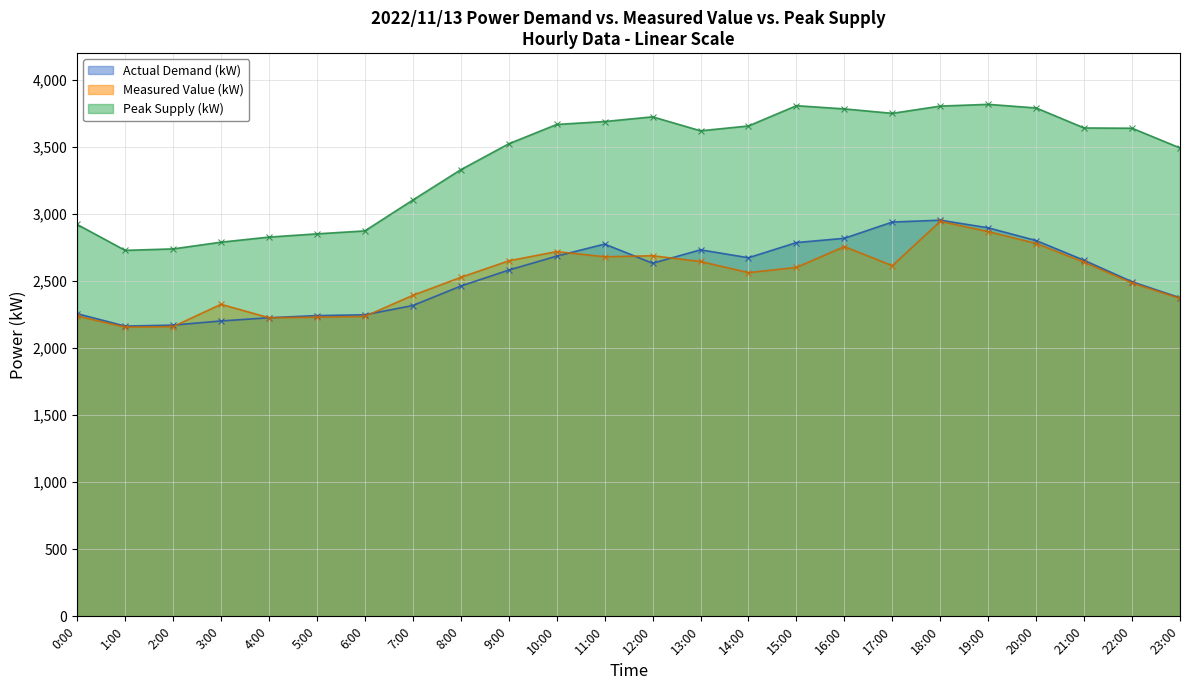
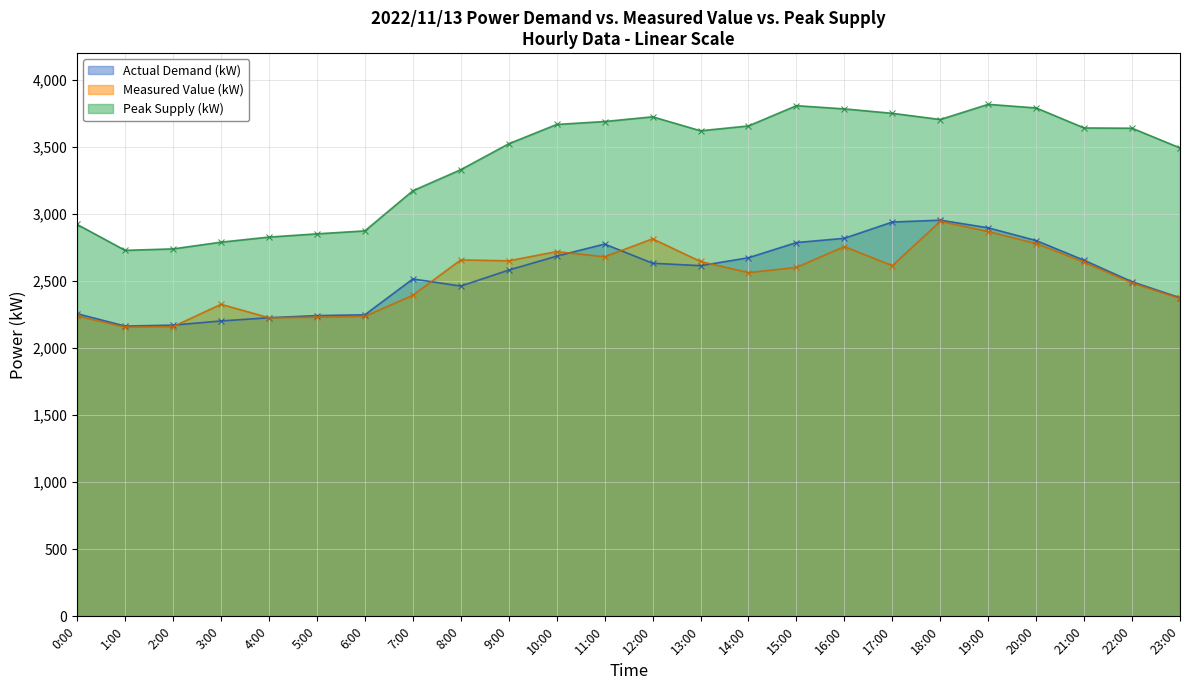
  {
    "Actual Demand (kW)": {
      "3:00": "2,200",
-     "7:00": "2,320",
+     "7:00": "2,510",
      "8:00": "2,460",
      "9:00": "2,580",
      "10:00": "2,680",
      "11:00": "2,770",
      "12:00": "2,630",
-     "13:00": "2,730",
+     "13:00": "2,610",
      "14:00": "2,670",
      "15:00": "2,790",
      "16:00": "2,820",
      "17:00": "2,940",
      "19:00": "2,900",
      "20:00": "2,800"
    },
    "Measured Value (kW)": {
      "3:00": "2,330",
      "7:00": "2,390",
-     "8:00": "2,530",
+     "8:00": "2,660",
      "9:00": "2,650",
      "10:00": "2,720",
      "11:00": "2,680",
-     "12:00": "2,690",
+     "12:00": "2,810",
      "13:00": "2,640",
      "14:00": "2,560",
      "15:00": "2,600",
      "16:00": "2,760",
      "17:00": "2,610",
      "19:00": "2,870",
      "20:00": "2,780"
    },
    "Peak Supply (kW)": {
      "0:00": "2,920",
      "1:00": "2,730",
      "2:00": "2,740",
      "3:00": "2,790",
      "4:00": "2,830",
      "5:00": "2,850",
      "6:00": "2,870",
-     "7:00": "3,100",
+     "7:00": "3,170",
      "8:00": "3,330",
      "9:00": "3,520",
      "10:00": "3,670",
      "11:00": "3,690",
      "12:00": "3,720",
      "13:00": "3,620",
      "14:00": "3,650",
      "15:00": "3,810",
      "16:00": "3,780",
      "17:00": "3,750",
-     "18:00": "3,800",
+     "18:00": "3,700",
      "19:00": "3,820",
      "20:00": "3,790",
      "21:00": "3,640",
      "22:00": "3,640",
      "23:00": "3,490"
    }
  }
